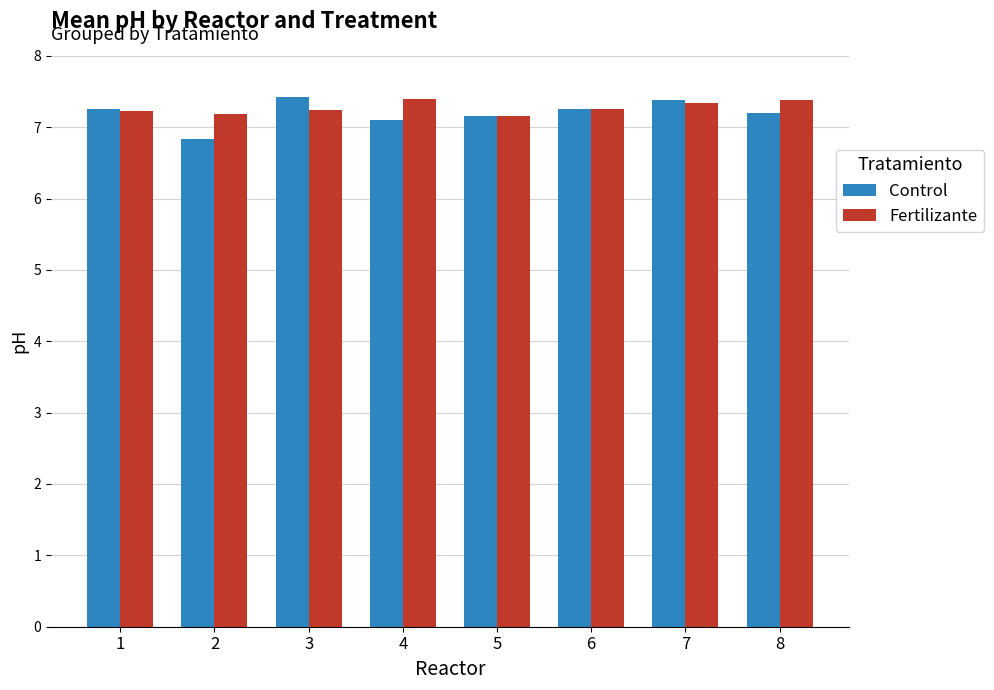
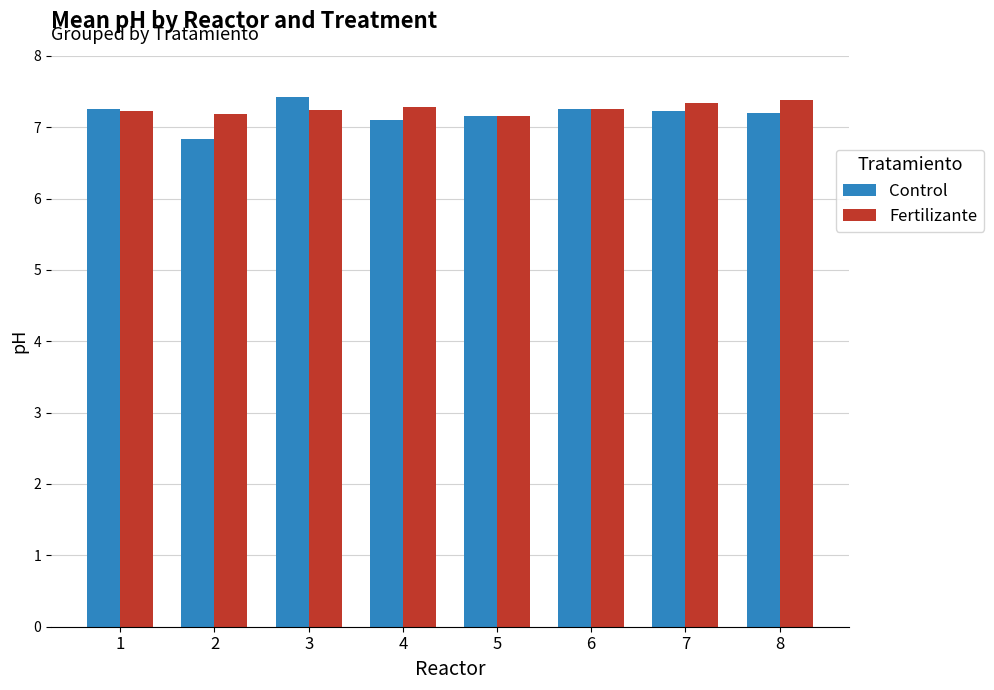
  {
    "Control": {
      "1": 7.3,
      "2": 6.8,
      "3": 7.4,
      "4": 7.1,
      "5": 7.2,
      "6": 7.3,
-     "7": 7.4,
+     "7": 7.2,
      "8": 7.2
    },
    "Fertilizante": {
      "1": 7.2,
      "2": 7.2,
      "3": 7.2,
-     "4": 7.4,
+     "4": 7.3,
      "5": 7.2,
      "6": 7.3,
      "7": 7.3,
      "8": 7.4
    }
  }
